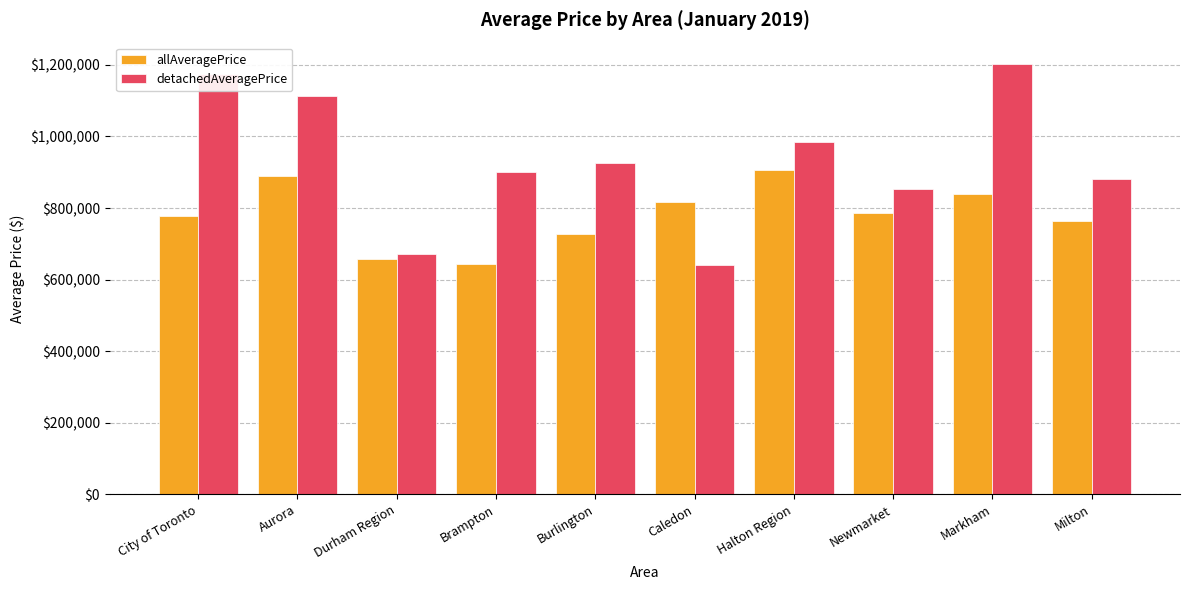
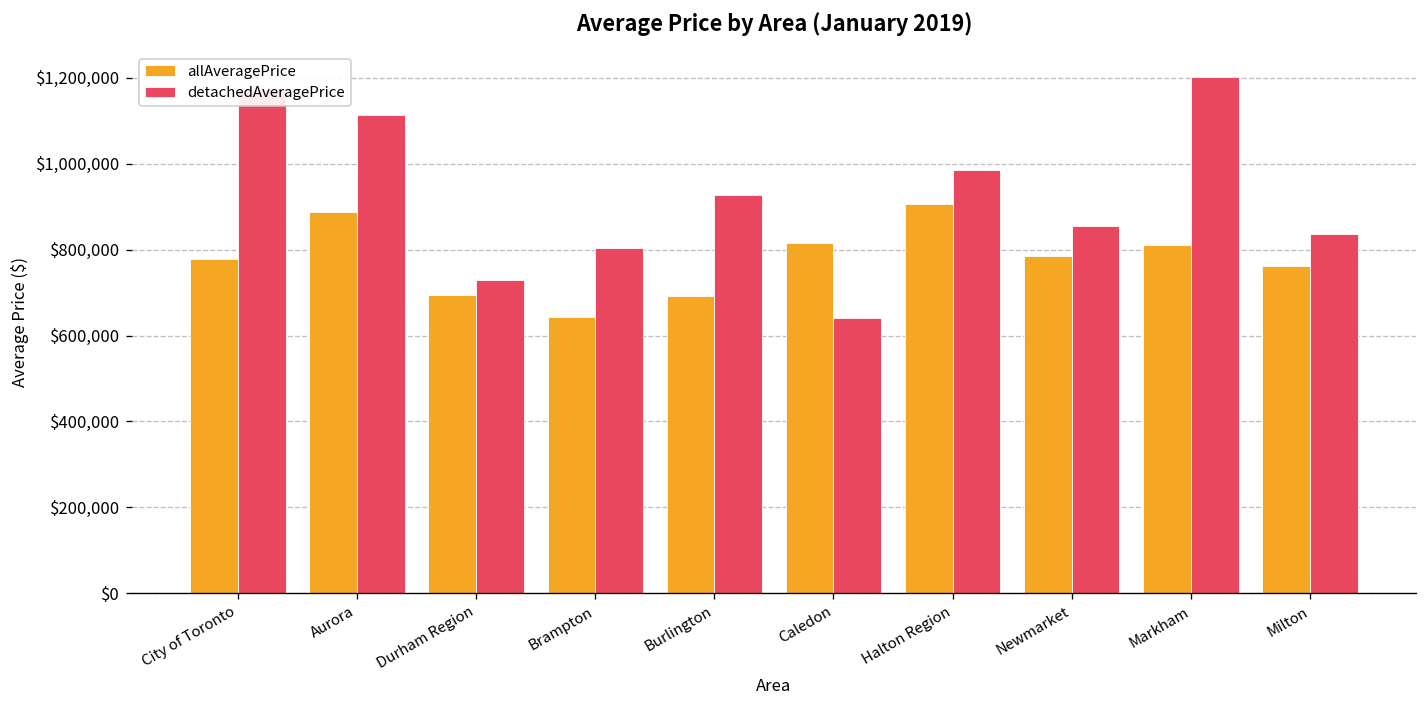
  {
    "allAveragePrice": {
      "City of Toronto": "$780,000",
      "Aurora": "$890,000",
-     "Durham Region": "$660,000",
+     "Durham Region": "$690,000",
      "Brampton": "$640,000",
-     "Burlington": "$730,000",
+     "Burlington": "$690,000",
      "Caledon": "$820,000",
      "Halton Region": "$910,000",
      "Newmarket": "$790,000",
-     "Markham": "$840,000",
+     "Markham": "$810,000",
      "Milton": "$760,000"
    },
    "detachedAveragePrice": {
      "Aurora": "$1,110,000",
-     "Durham Region": "$670,000",
-     "Brampton": "$900,000",
+     "Durham Region": "$730,000",
+     "Brampton": "$800,000",
      "Burlington": "$930,000",
      "Caledon": "$640,000",
      "Halton Region": "$990,000",
      "Newmarket": "$850,000",
      "Markham": "$1,200,000",
-     "Milton": "$880,000"
+     "Milton": "$840,000"
    }
  }
